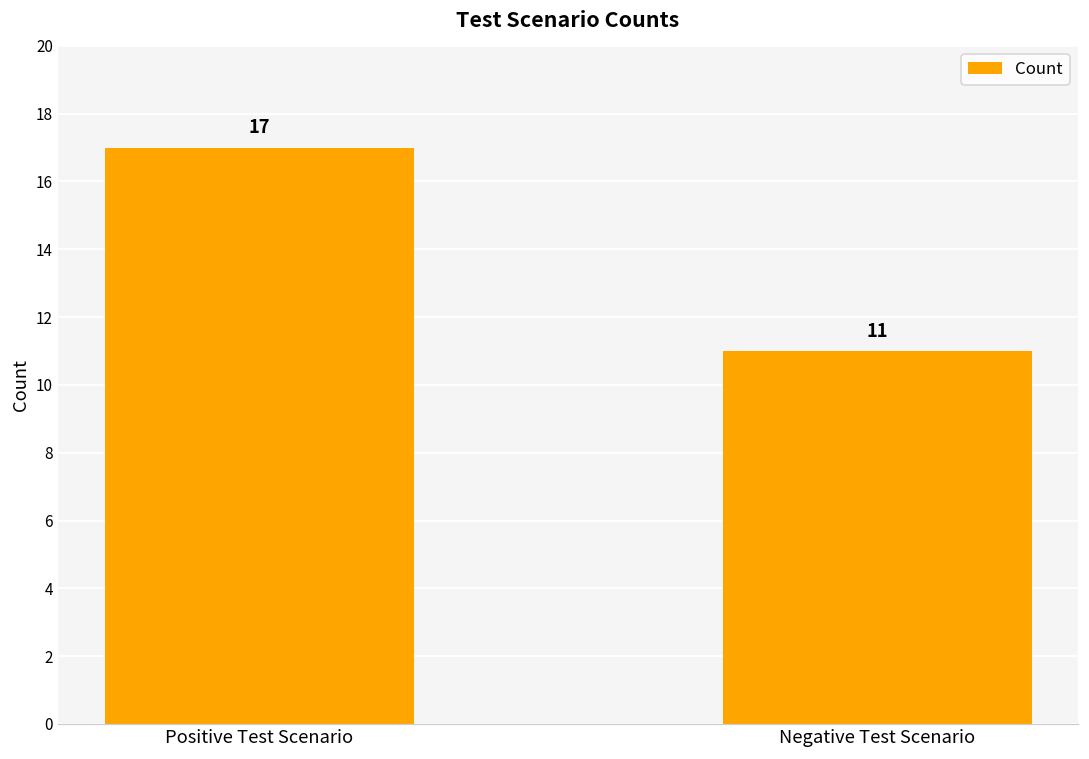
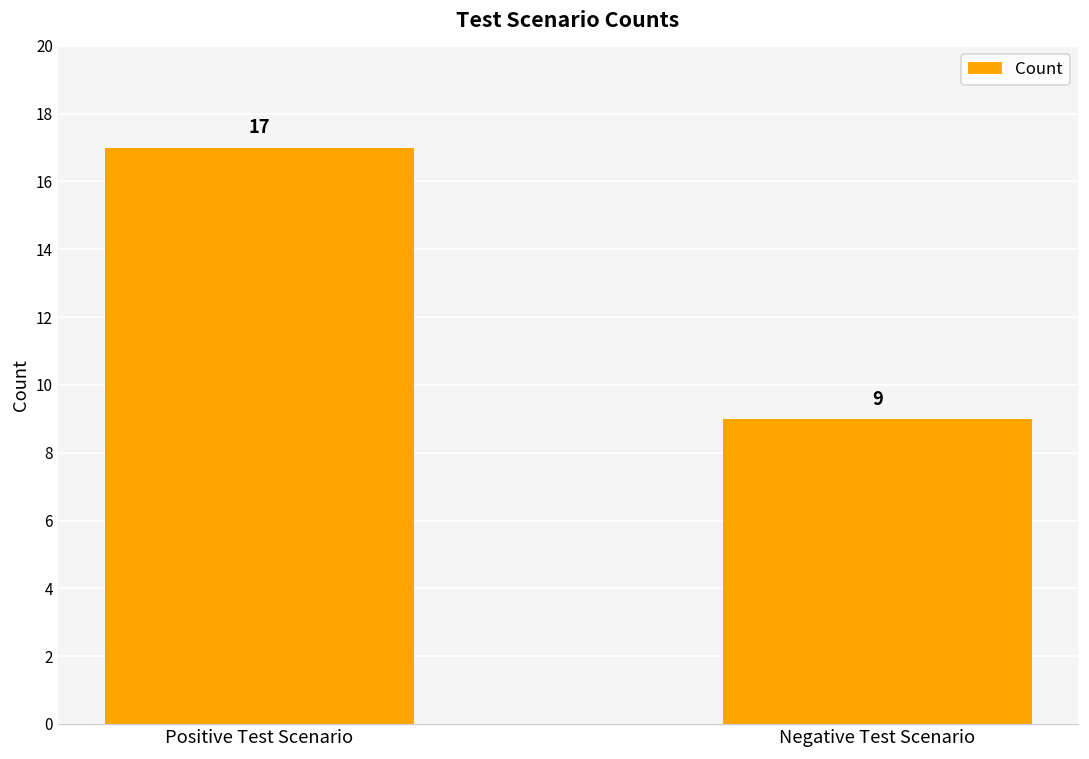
  {
    "Positive Test Scenario": 17,
-   "Negative Test Scenario": 11
+   "Negative Test Scenario": 9
  }
